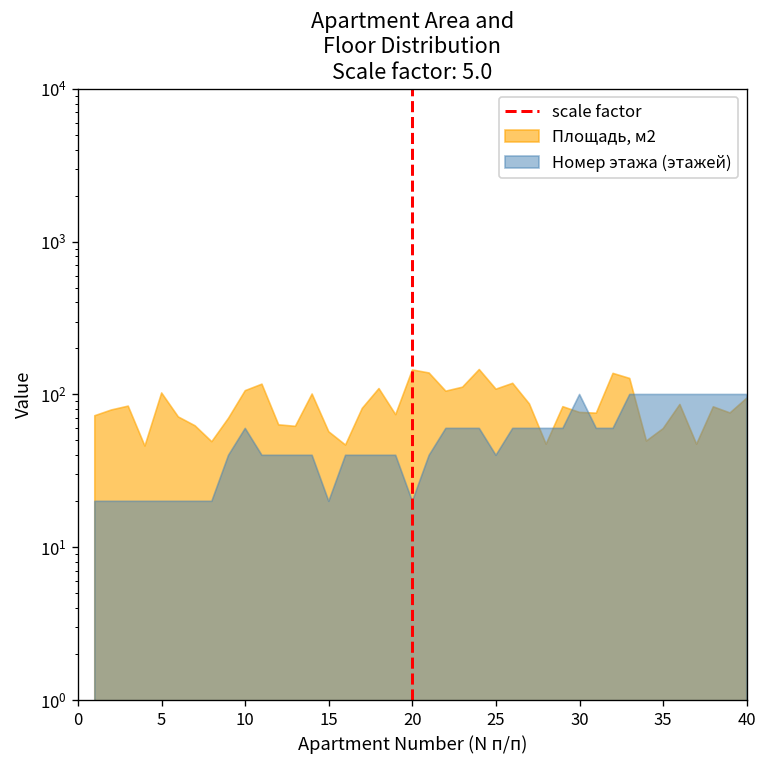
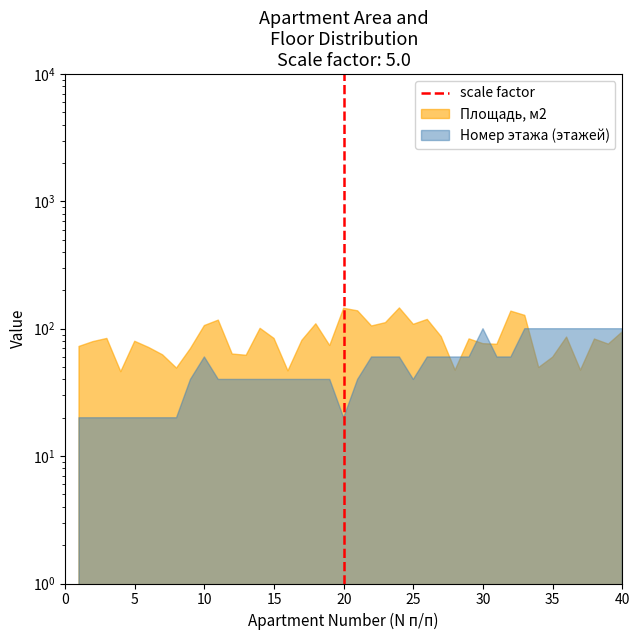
  {
    "Площадь, м2": {
-     "5": 100,
+     "5": 80,
      "10": 110,
-     "15": 60,
+     "15": 80,
      "20": 140,
      "25": 110,
      "30": 80,
      "35": 60,
      "40": 90
    },
    "Номер этажа (этажей)": {
      "5": 20,
      "10": 60,
-     "15": 20,
+     "15": 40,
      "20": 20,
      "25": 40,
      "30": 100,
      "35": 100,
      "40": 100
    }
  }
